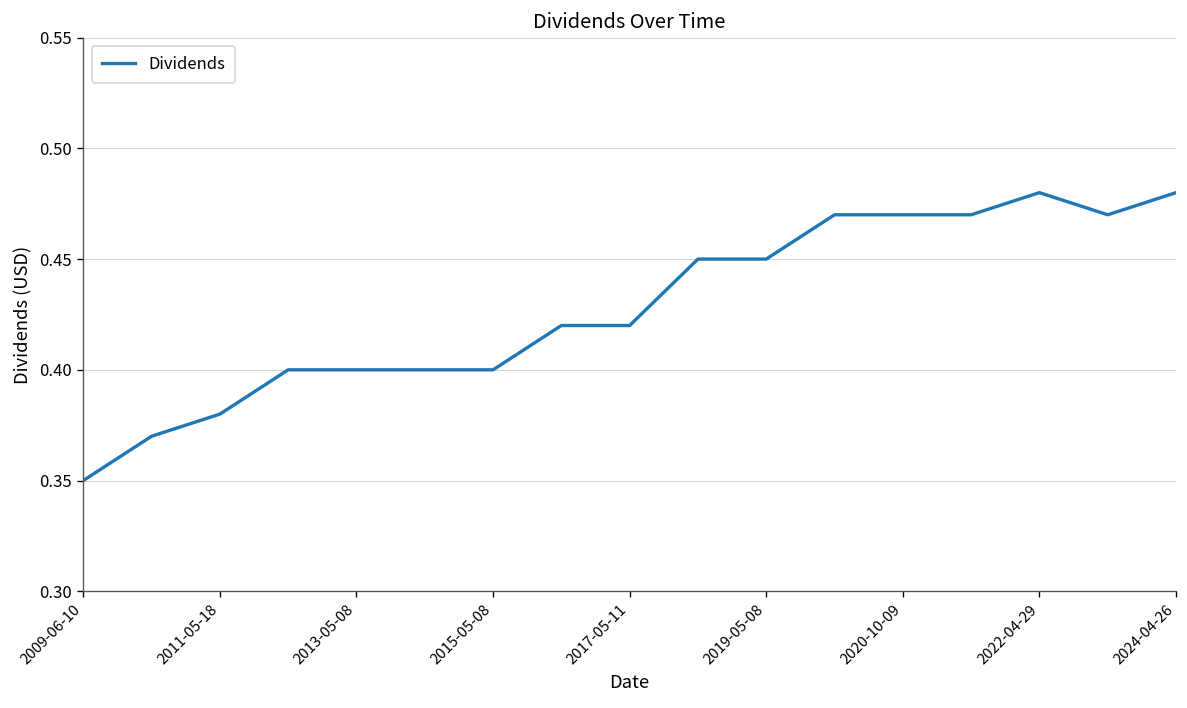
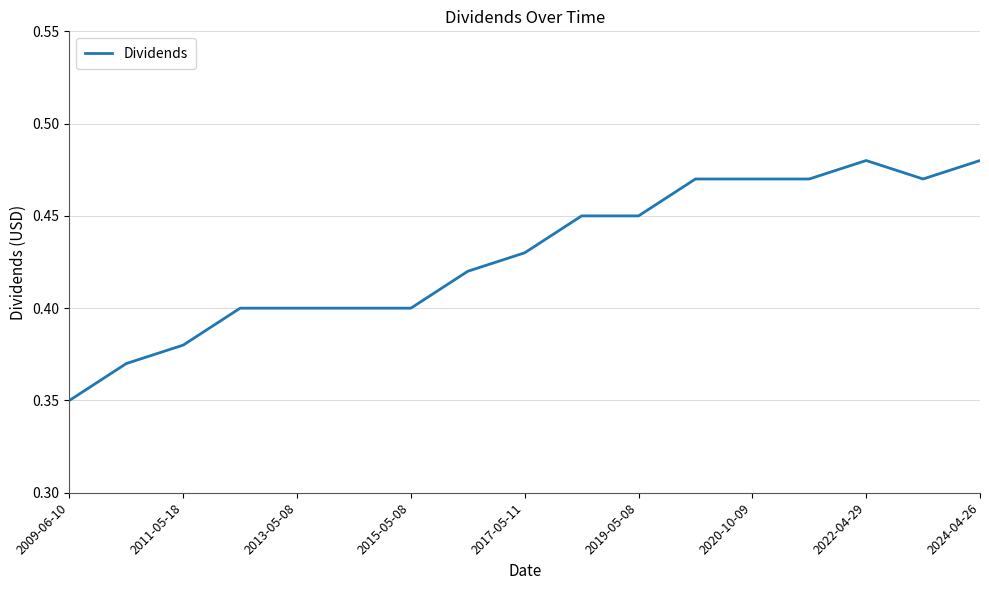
  {
    "2009-06-10": 0.35,
    "2011-05-18": 0.38,
    "2013-05-08": 0.40,
    "2015-05-08": 0.40,
-   "2017-05-11": 0.42,
+   "2017-05-11": 0.43,
    "2019-05-08": 0.45,
    "2020-10-09": 0.47,
    "2022-04-29": 0.48,
    "2024-04-26": 0.48
  }
